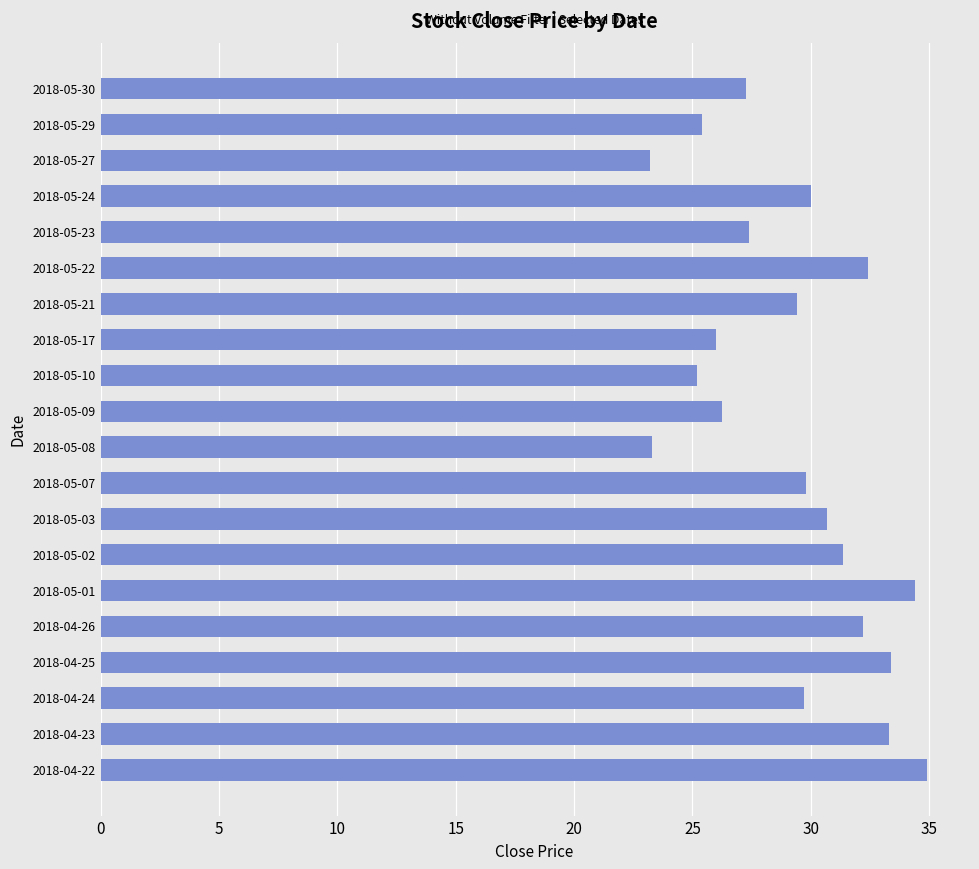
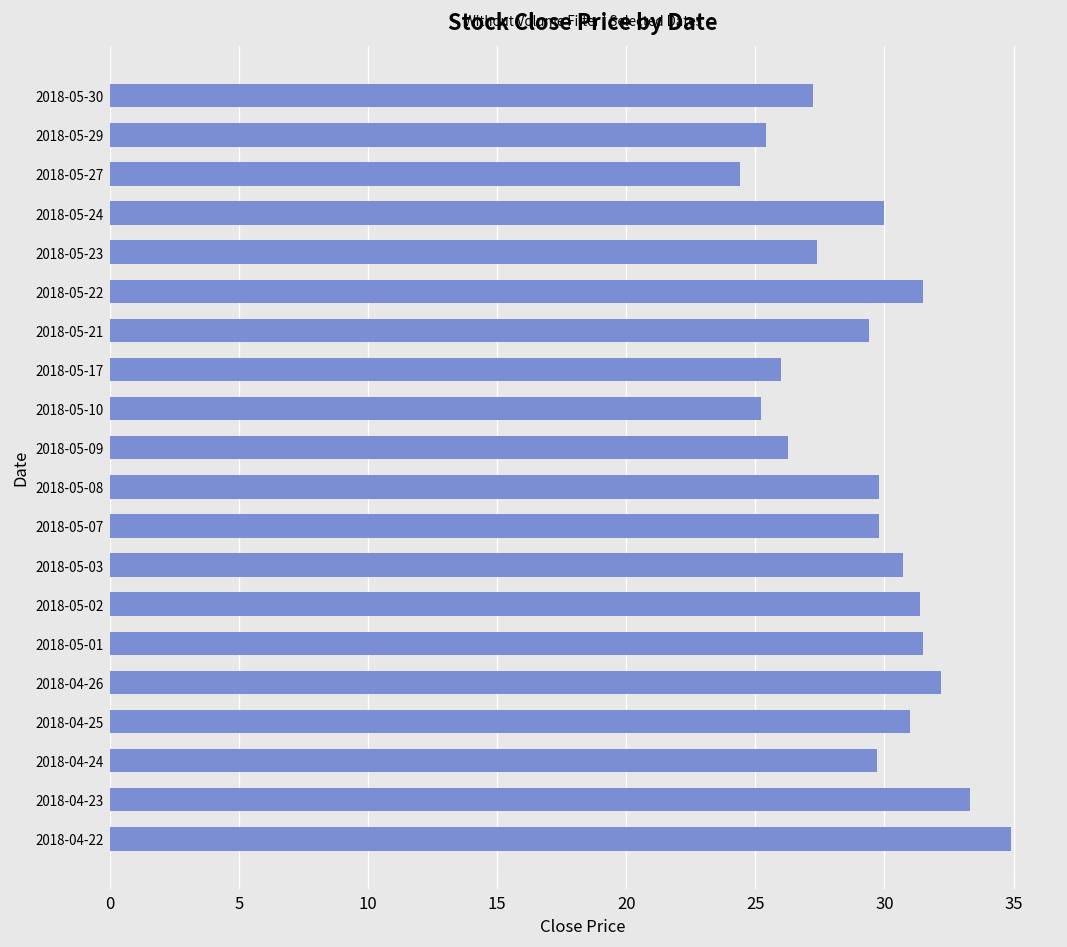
  {
    "2018-05-30": 27.3,
    "2018-05-29": 25.4,
-   "2018-05-27": 23.2,
+   "2018-05-27": 24.4,
    "2018-05-24": 30.0,
    "2018-05-23": 27.4,
-   "2018-05-22": 32.4,
+   "2018-05-22": 31.5,
    "2018-05-21": 29.4,
    "2018-05-17": 26.0,
    "2018-05-10": 25.2,
    "2018-05-09": 26.3,
-   "2018-05-08": 23.3,
+   "2018-05-08": 29.8,
    "2018-05-07": 29.8,
    "2018-05-03": 30.7,
    "2018-05-02": 31.4,
-   "2018-05-01": 34.4,
+   "2018-05-01": 31.5,
    "2018-04-26": 32.2,
-   "2018-04-25": 33.4,
+   "2018-04-25": 31.0,
    "2018-04-24": 29.7,
    "2018-04-23": 33.3,
    "2018-04-22": 34.9
  }
